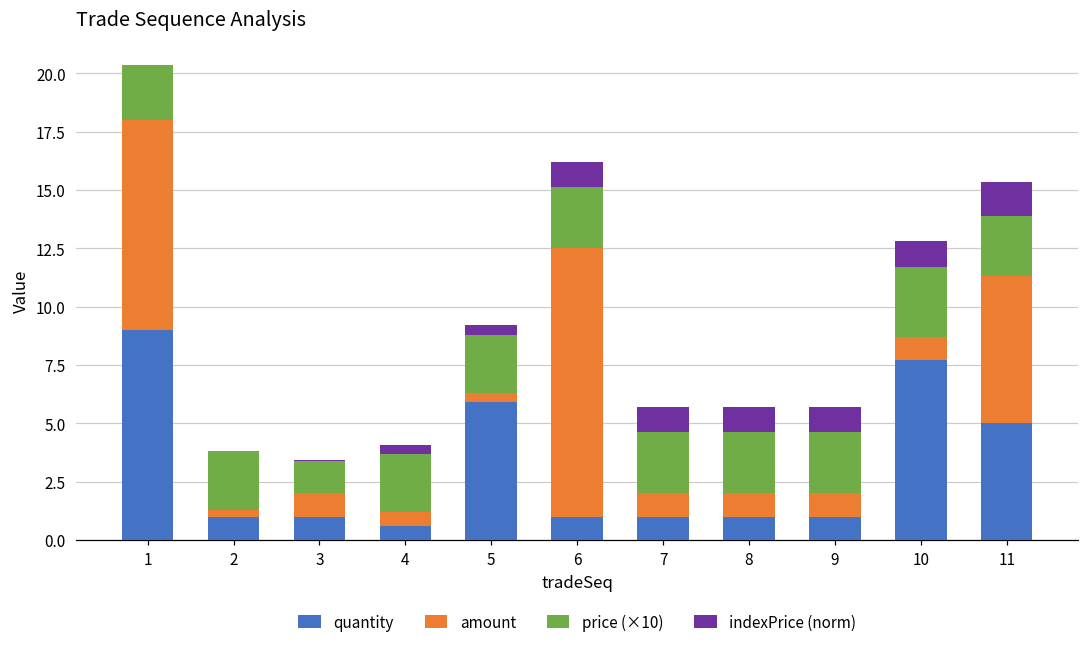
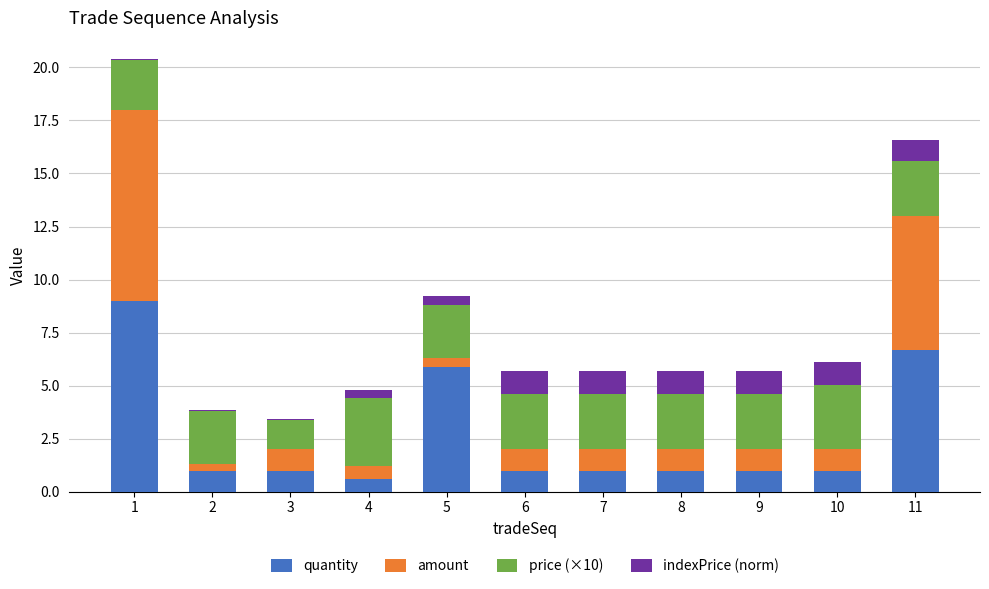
  {
    "quantity": {
      "1": 9.0,
      "2": 1.0,
      "3": 1.0,
      "4": 0.6,
      "5": 5.9,
      "6": 1.0,
      "7": 1.0,
      "8": 1.0,
      "9": 1.0,
-     "10": 7.7,
-     "11": 5.0
+     "10": 1.0,
+     "11": 6.7
    },
    "amount": {
      "1": 9.0,
      "2": 0.3,
      "3": 1.0,
      "4": 0.6,
      "5": 0.4,
-     "6": 11.5,
+     "6": 1.0,
      "7": 1.0,
      "8": 1.0,
      "9": 1.0,
      "10": 1.0,
      "11": 6.3
    },
    "price (×10)": {
      "1": 2.4,
      "2": 2.5,
      "3": 1.4,
-     "4": 2.5,
+     "4": 3.2,
      "5": 2.5,
      "6": 2.6,
      "7": 2.6,
      "8": 2.6,
      "9": 2.6,
      "10": 3.0,
      "11": 2.6
    },
    "indexPrice (norm)": {
      "4": 0.4,
      "5": 0.4,
      "6": 1.1,
      "7": 1.1,
      "8": 1.1,
      "9": 1.1,
      "10": 1.1,
-     "11": 1.5
+     "11": 1.0
    }
  }
